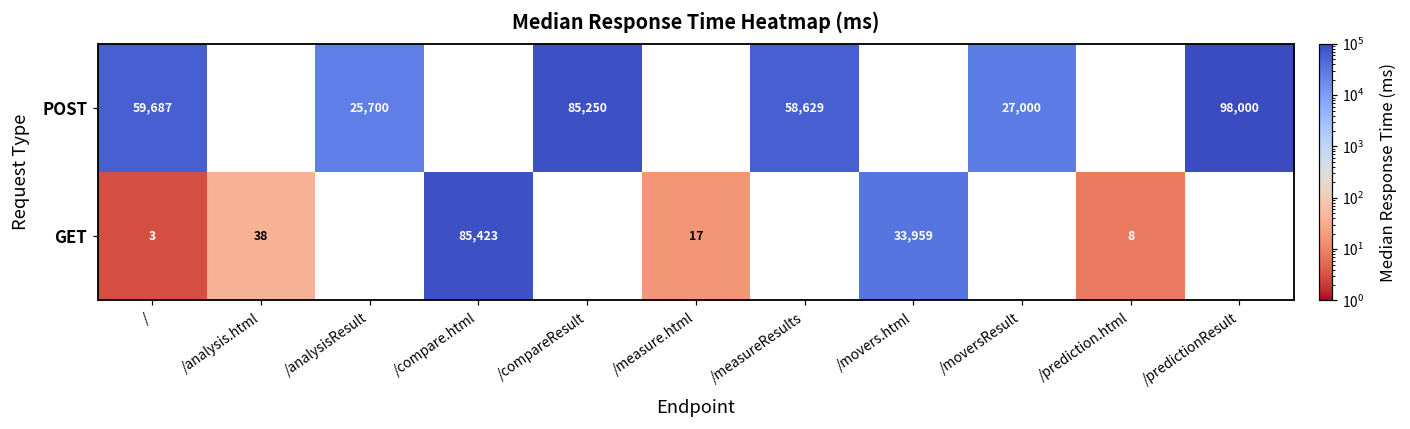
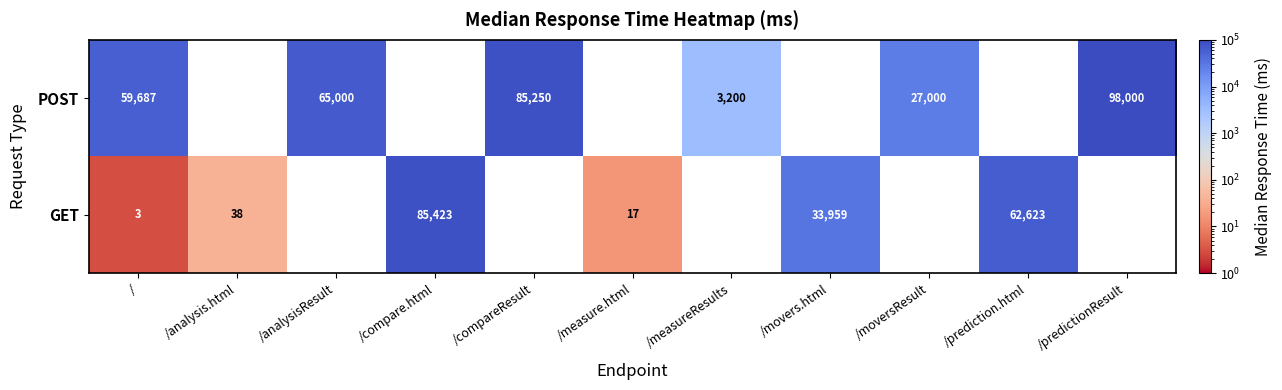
  {
    "POST": {
      "/": "59,687",
-     "/analysisResult": "25,700",
+     "/analysisResult": "65,000",
      "/compareResult": "85,250",
-     "/measureResults": "58,629",
+     "/measureResults": "3,200",
      "/moversResult": "27,000",
      "/predictionResult": "98,000"
    },
    "GET": {
      "/": "3",
      "/analysis.html": "38",
      "/compare.html": "85,423",
      "/measure.html": "17",
      "/movers.html": "33,959",
-     "/prediction.html": "8"
+     "/prediction.html": "62,623"
    }
  }
